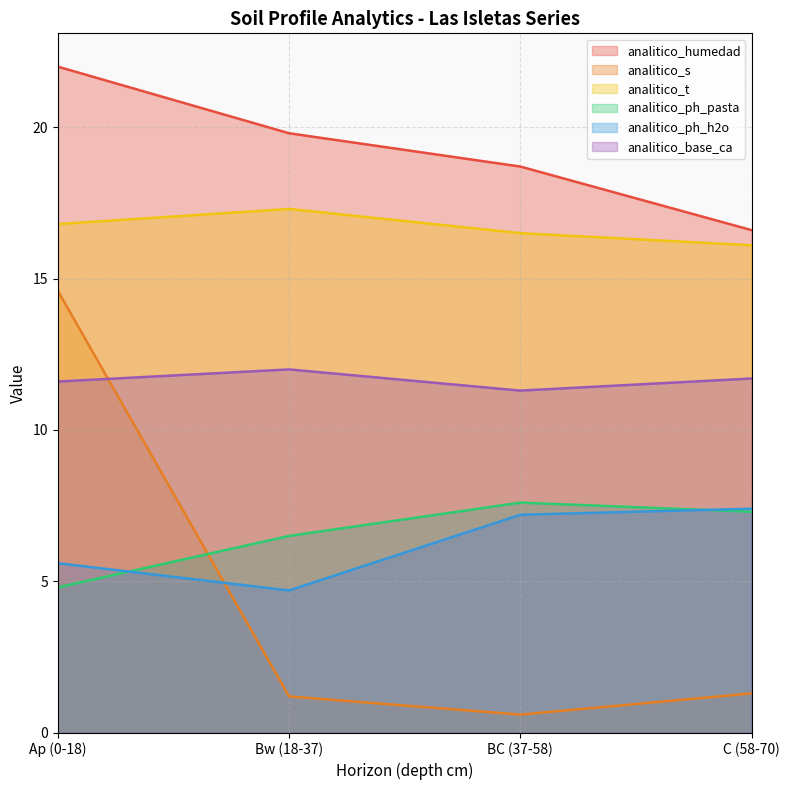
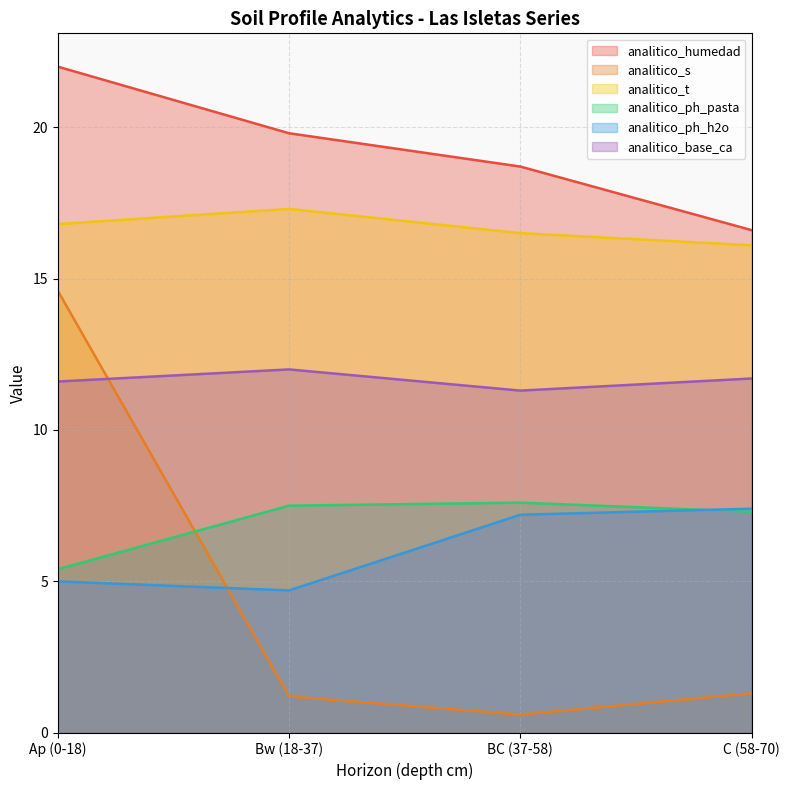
  {
    "analitico_ph_pasta": {
-     "Ap (0-18)": 4.8,
-     "Bw (18-37)": 6.5,
+     "Ap (0-18)": 5.4,
+     "Bw (18-37)": 7.5,
      "BC (37-58)": 7.6,
      "C (58-70)": 7.3
    },
    "analitico_ph_h2o": {
-     "Ap (0-18)": 5.6,
+     "Ap (0-18)": 5.0,
      "Bw (18-37)": 4.7,
      "BC (37-58)": 7.2,
      "C (58-70)": 7.4
    },
    "analitico_base_ca": {
      "Ap (0-18)": 11.6,
      "Bw (18-37)": 12.0,
      "BC (37-58)": 11.3,
      "C (58-70)": 11.7
    }
  }
